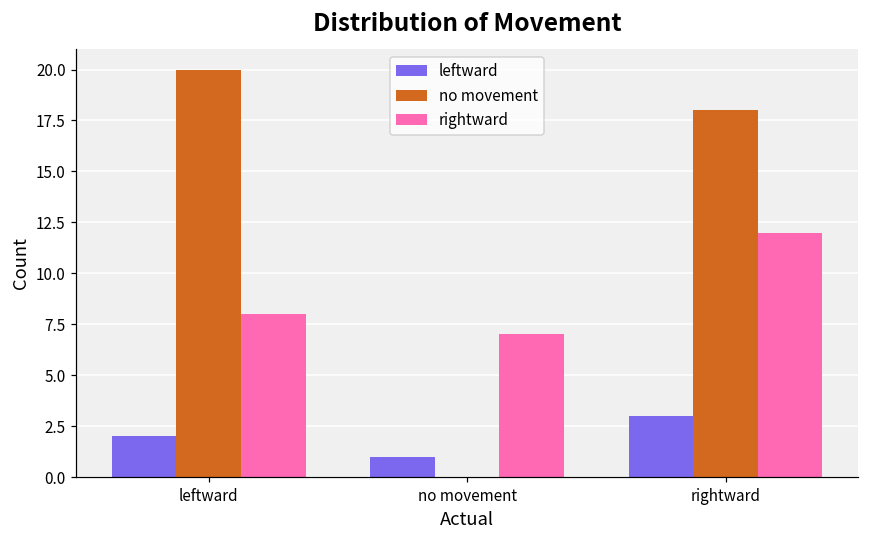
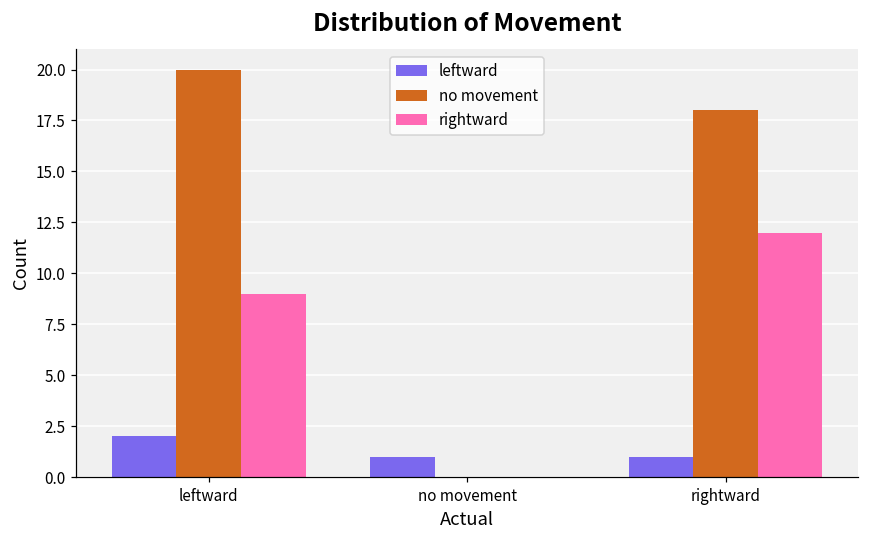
  {
    "leftward": {
      "leftward": 2,
      "no movement": 1,
-     "rightward": 3
+     "rightward": 1
    },
    "no movement": {
      "leftward": 20,
      "no movement": 0,
      "rightward": 18
    },
    "rightward": {
-     "leftward": 8,
-     "no movement": 7,
+     "leftward": 9,
+     "no movement": 0,
      "rightward": 12
    }
  }
